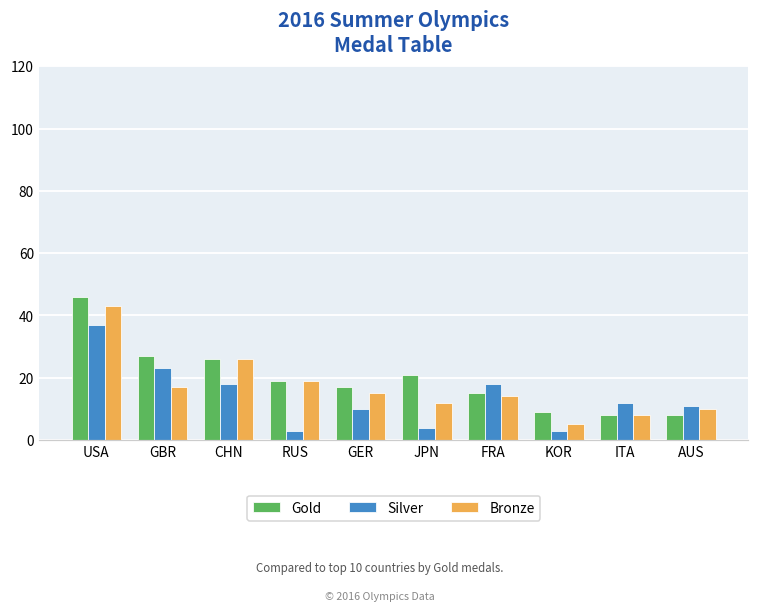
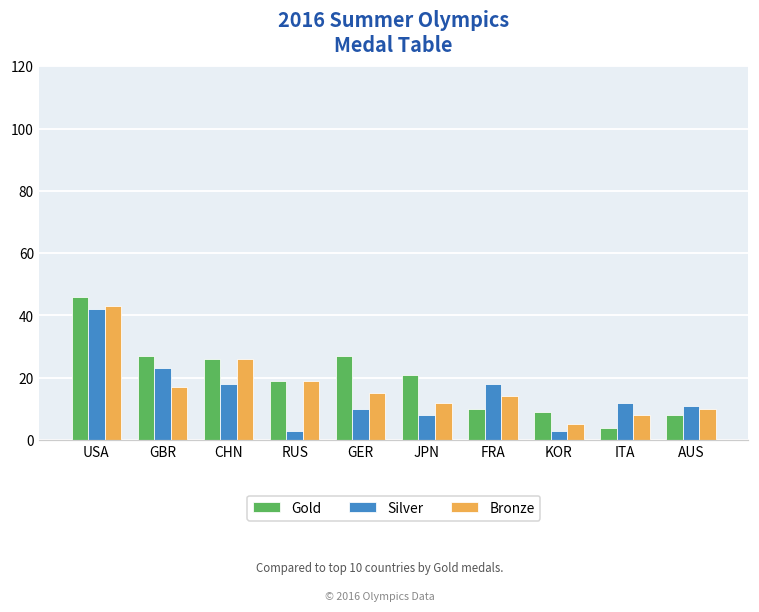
  {
    "Gold": {
      "USA": 46,
      "GBR": 27,
      "CHN": 26,
      "RUS": 19,
-     "GER": 17,
+     "GER": 27,
      "JPN": 21,
-     "FRA": 15,
+     "FRA": 10,
      "KOR": 9,
-     "ITA": 8,
+     "ITA": 4,
      "AUS": 8
    },
    "Silver": {
-     "USA": 37,
+     "USA": 42,
      "GBR": 23,
      "CHN": 18,
      "RUS": 3,
      "GER": 10,
-     "JPN": 4,
+     "JPN": 8,
      "FRA": 18,
      "KOR": 3,
      "ITA": 12,
      "AUS": 11
    },
    "Bronze": {
      "USA": 43,
      "GBR": 17,
      "CHN": 26,
      "RUS": 19,
      "GER": 15,
      "JPN": 12,
      "FRA": 14,
      "KOR": 5,
      "ITA": 8,
      "AUS": 10
    }
  }
